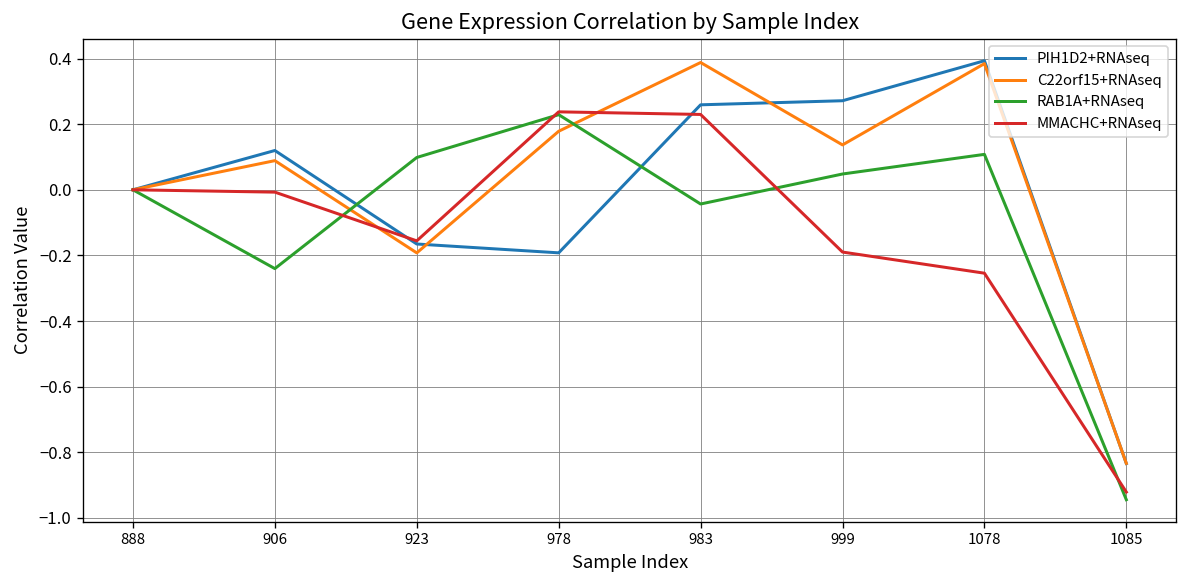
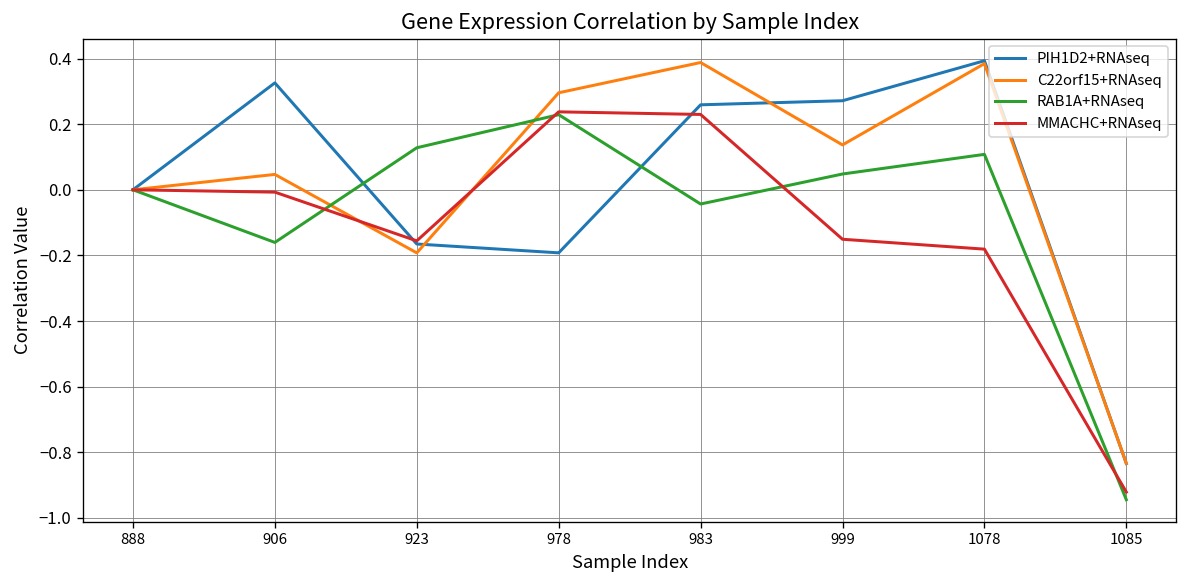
  {
    "PIH1D2+RNAseq": {
-     "906": 0.12,
+     "906": 0.33,
      "923": -0.17,
      "978": -0.19,
      "983": 0.26,
      "999": 0.27
    },
    "C22orf15+RNAseq": {
-     "906": 0.09,
+     "906": 0.05,
      "923": -0.19,
-     "978": 0.18,
+     "978": 0.30,
      "983": 0.39,
      "999": 0.14
    },
    "RAB1A+RNAseq": {
-     "906": -0.24,
-     "923": 0.10,
+     "906": -0.16,
+     "923": 0.13,
      "983": -0.04,
      "999": 0.05,
      "1078": 0.11,
      "1085": -0.94
    },
    "MMACHC+RNAseq": {
      "906": -0.01,
      "923": -0.16,
      "983": 0.23,
-     "999": -0.19,
-     "1078": -0.25,
+     "999": -0.15,
+     "1078": -0.18,
      "1085": -0.92
    }
  }
